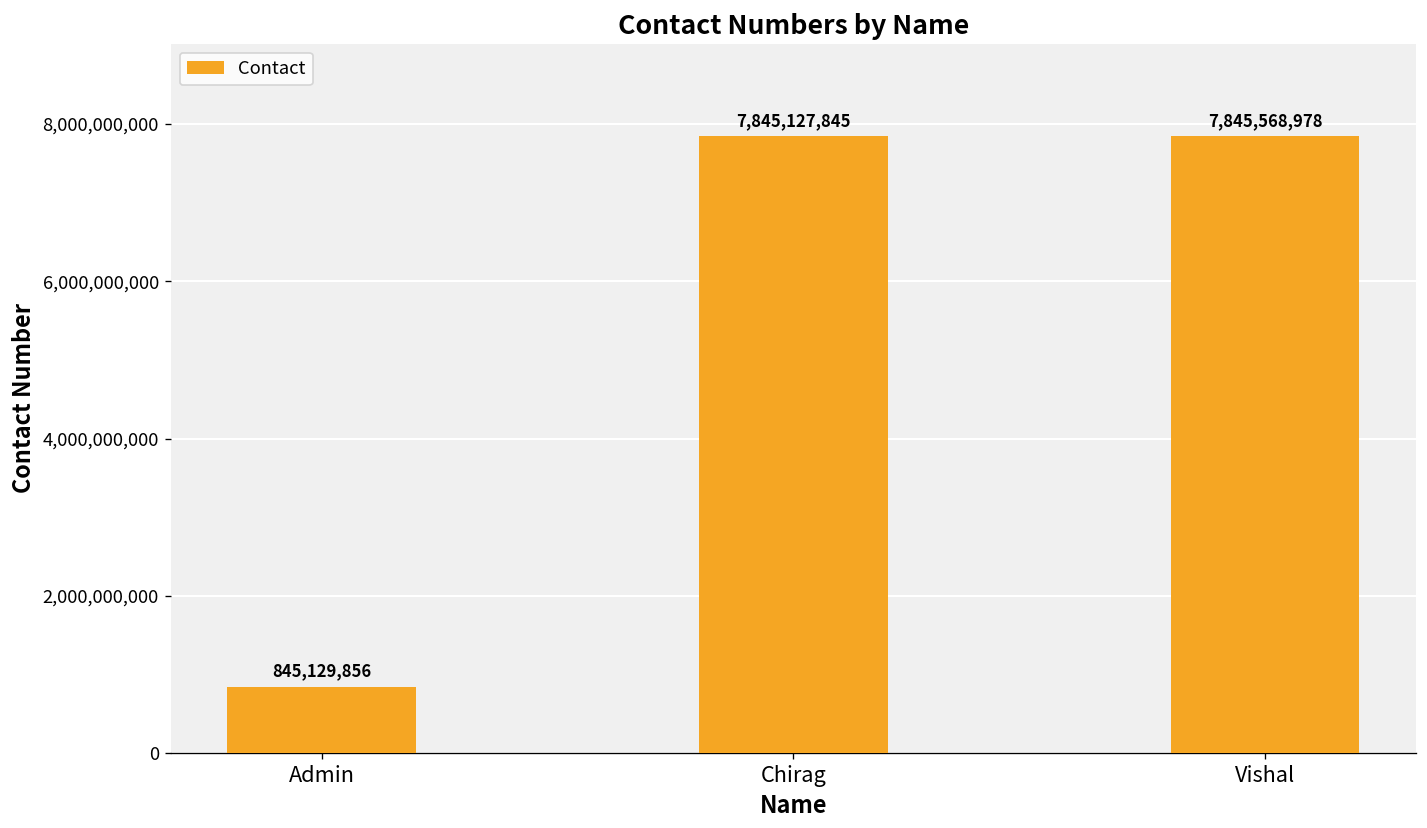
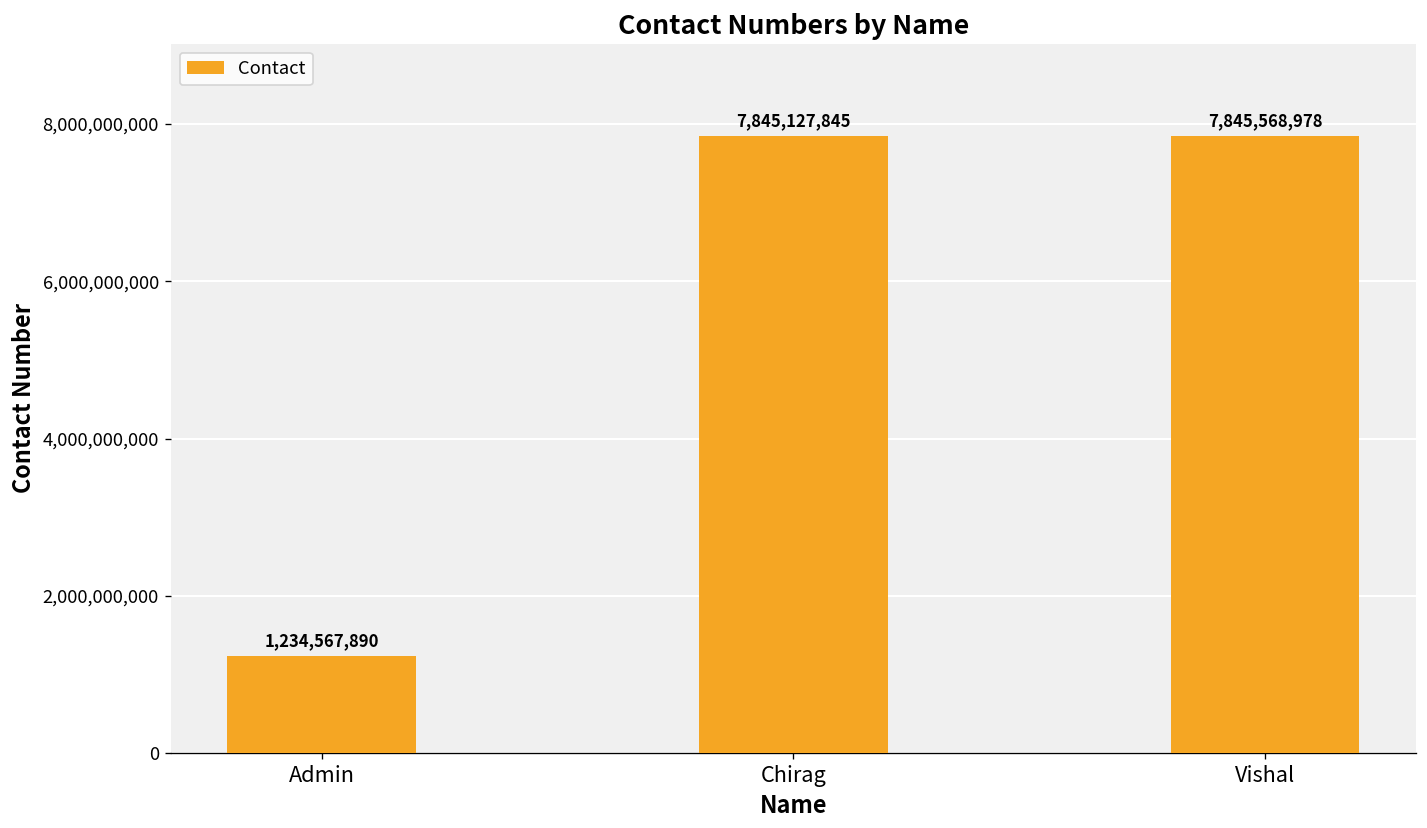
  {
-   "Admin": "845,129,856",
+   "Admin": "1,234,567,890",
    "Chirag": "7,845,127,845",
    "Vishal": "7,845,568,978"
  }
